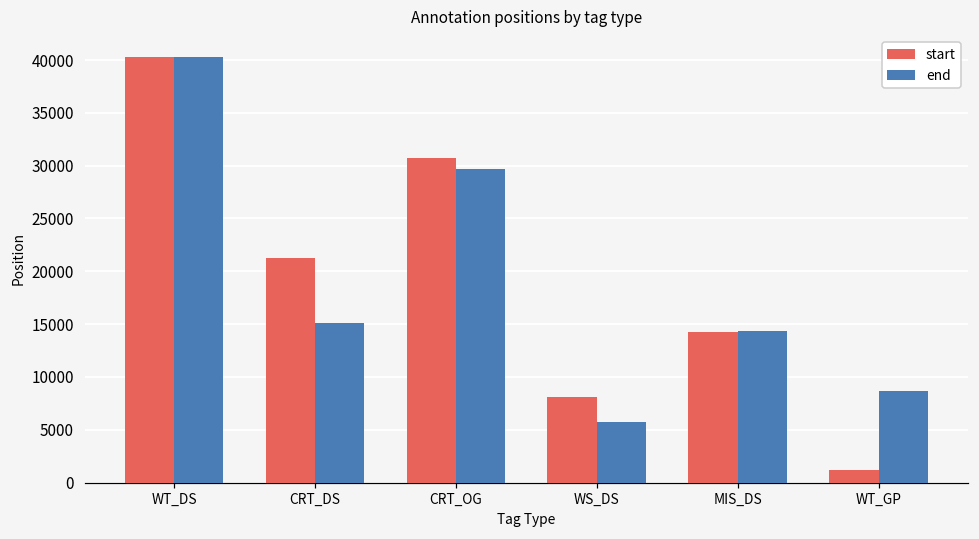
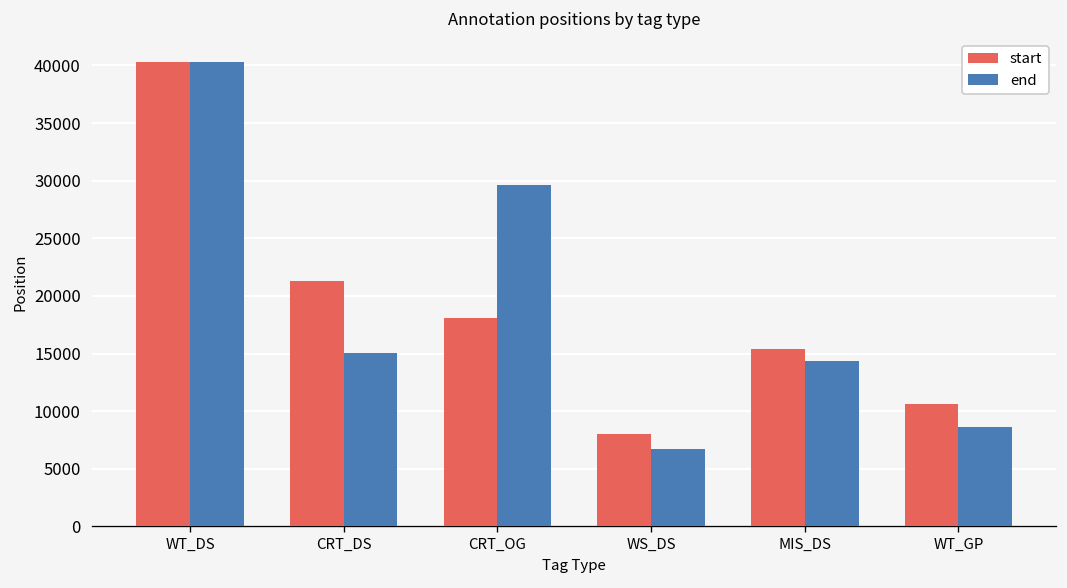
  {
    "start": {
      "WT_DS": 40000,
      "CRT_DS": 21000,
-     "CRT_OG": 31000,
+     "CRT_OG": 18000,
      "WS_DS": 8000,
-     "MIS_DS": 14000,
-     "WT_GP": 1000
+     "MIS_DS": 15000,
+     "WT_GP": 11000
    },
    "end": {
      "WT_DS": 40000,
      "CRT_DS": 15000,
      "CRT_OG": 30000,
-     "WS_DS": 6000,
+     "WS_DS": 7000,
      "MIS_DS": 14000,
      "WT_GP": 9000
    }
  }
